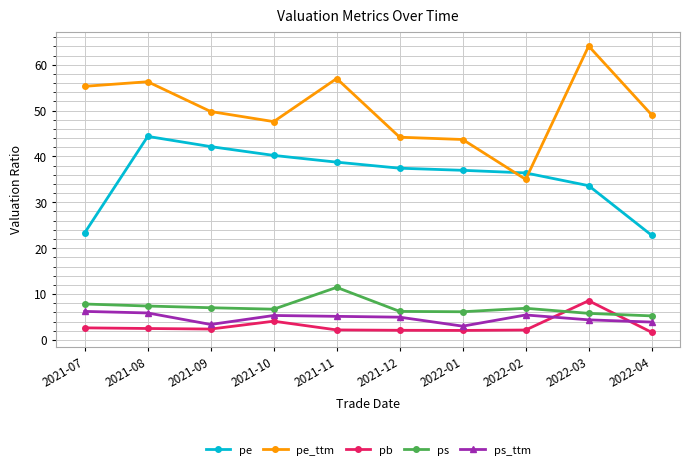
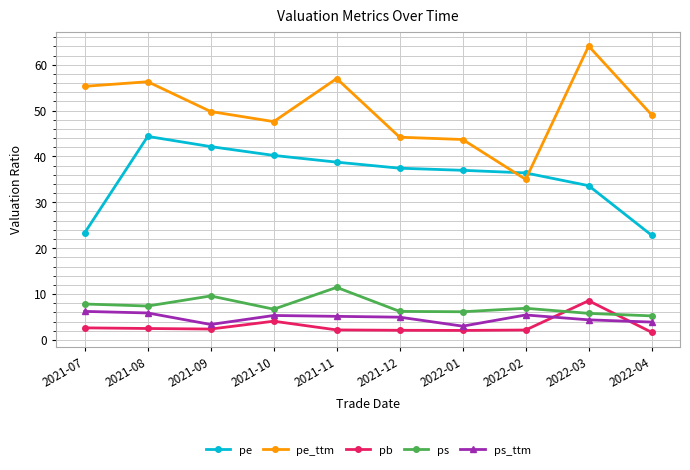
  {
    "pe": {
      "2021-07": 23,
      "2021-08": 44,
      "2021-09": 42,
      "2021-10": 40,
      "2021-11": 39,
      "2021-12": 37,
      "2022-01": 37,
      "2022-02": 36,
      "2022-03": 34,
      "2022-04": 23
    },
    "pe_ttm": {
      "2021-07": 55,
      "2021-08": 56,
      "2021-09": 50,
      "2021-10": 48,
      "2021-11": 57,
      "2021-12": 44,
      "2022-01": 44,
      "2022-02": 35,
      "2022-03": 64,
      "2022-04": 49
    },
    "pb": {
      "2021-07": 3,
      "2021-08": 2,
      "2021-09": 2,
      "2021-10": 4,
      "2021-11": 2,
      "2021-12": 2,
      "2022-01": 2,
      "2022-02": 2,
      "2022-03": 9,
      "2022-04": 2
    },
    "ps": {
      "2021-07": 8,
      "2021-08": 7,
-     "2021-09": 7,
+     "2021-09": 10,
      "2021-10": 7,
      "2021-11": 11,
      "2021-12": 6,
      "2022-01": 6,
      "2022-02": 7,
      "2022-03": 6,
      "2022-04": 5
    },
    "ps_ttm": {
      "2021-07": 6,
      "2021-08": 6,
      "2021-09": 3,
      "2021-10": 5,
      "2021-11": 5,
      "2021-12": 5,
      "2022-01": 3,
      "2022-02": 5,
      "2022-03": 4,
      "2022-04": 4
    }
  }
